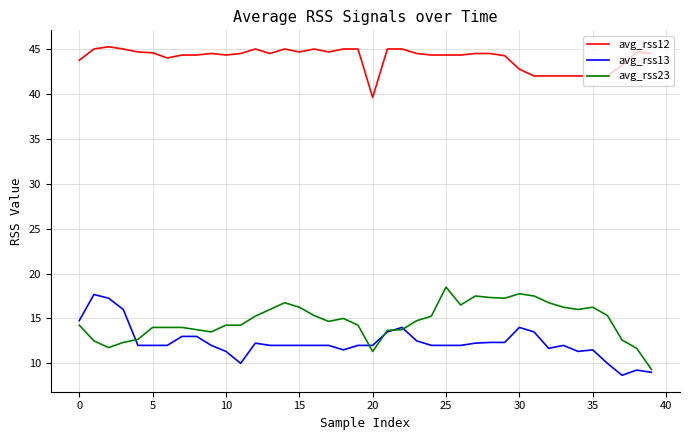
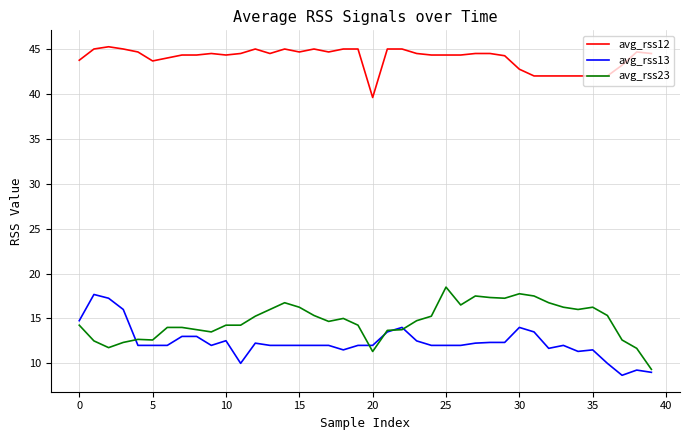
  {
    "avg_rss12": {
      "0": 44,
-     "5": 45,
+     "5": 44,
      "10": 44,
      "15": 45,
      "20": 40,
      "25": 44,
      "30": 43
    },
    "avg_rss13": {
      "0": 15,
      "5": 12,
-     "10": 11,
+     "10": 13,
      "15": 12,
      "20": 12,
      "25": 12,
      "30": 14,
      "35": 12
    },
    "avg_rss23": {
      "0": 14,
-     "5": 14,
+     "5": 13,
      "10": 14,
      "15": 16,
      "20": 11,
      "25": 18,
      "30": 18,
      "35": 16
    }
  }
